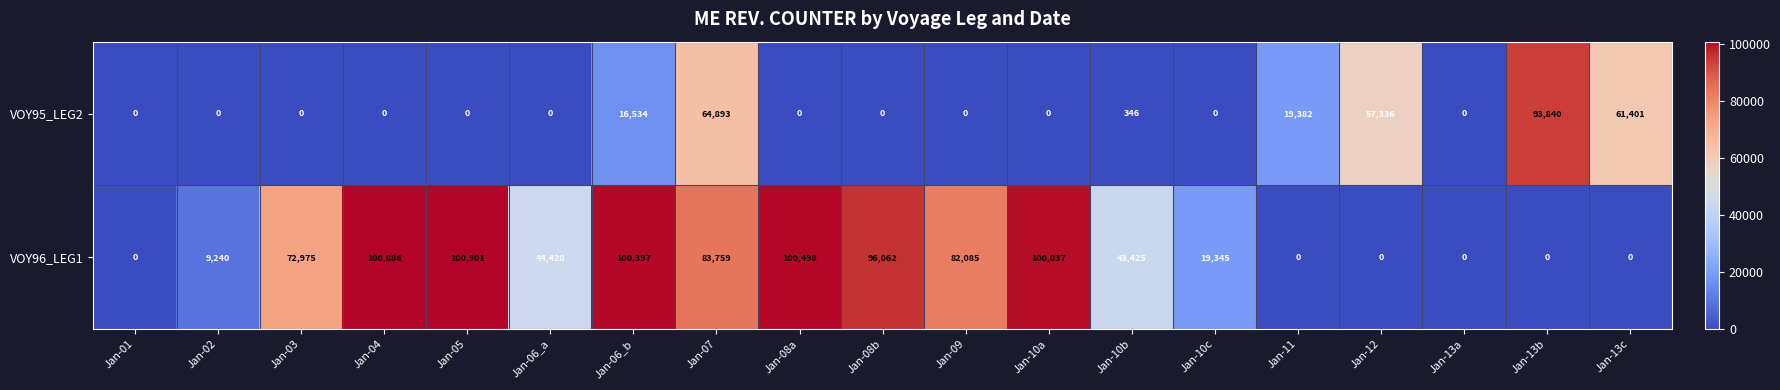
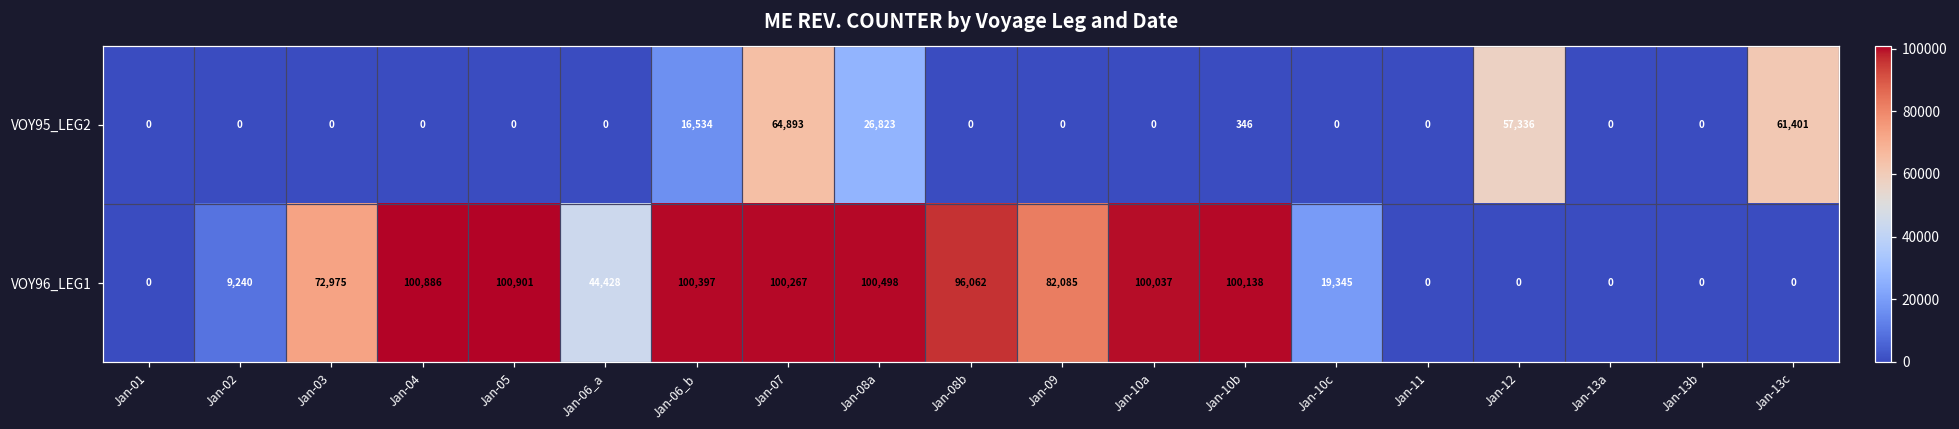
  {
    "VOY95_LEG2": {
      "Jan-01": "0",
      "Jan-02": "0",
      "Jan-03": "0",
      "Jan-04": "0",
      "Jan-05": "0",
      "Jan-06_a": "0",
      "Jan-06_b": "16,534",
      "Jan-07": "64,893",
-     "Jan-08a": "0",
+     "Jan-08a": "26,823",
      "Jan-08b": "0",
      "Jan-09": "0",
      "Jan-10a": "0",
      "Jan-10b": "346",
      "Jan-10c": "0",
-     "Jan-11": "19,382",
+     "Jan-11": "0",
      "Jan-12": "57,336",
      "Jan-13a": "0",
-     "Jan-13b": "93,840",
+     "Jan-13b": "0",
      "Jan-13c": "61,401"
    },
    "VOY96_LEG1": {
      "Jan-01": "0",
      "Jan-02": "9,240",
      "Jan-03": "72,975",
      "Jan-04": "100,886",
      "Jan-05": "100,901",
      "Jan-06_a": "44,428",
      "Jan-06_b": "100,397",
-     "Jan-07": "83,759",
+     "Jan-07": "100,267",
      "Jan-08a": "100,498",
      "Jan-08b": "96,062",
      "Jan-09": "82,085",
      "Jan-10a": "100,037",
-     "Jan-10b": "43,425",
+     "Jan-10b": "100,138",
      "Jan-10c": "19,345",
      "Jan-11": "0",
      "Jan-12": "0",
      "Jan-13a": "0",
      "Jan-13b": "0",
      "Jan-13c": "0"
    }
  }
